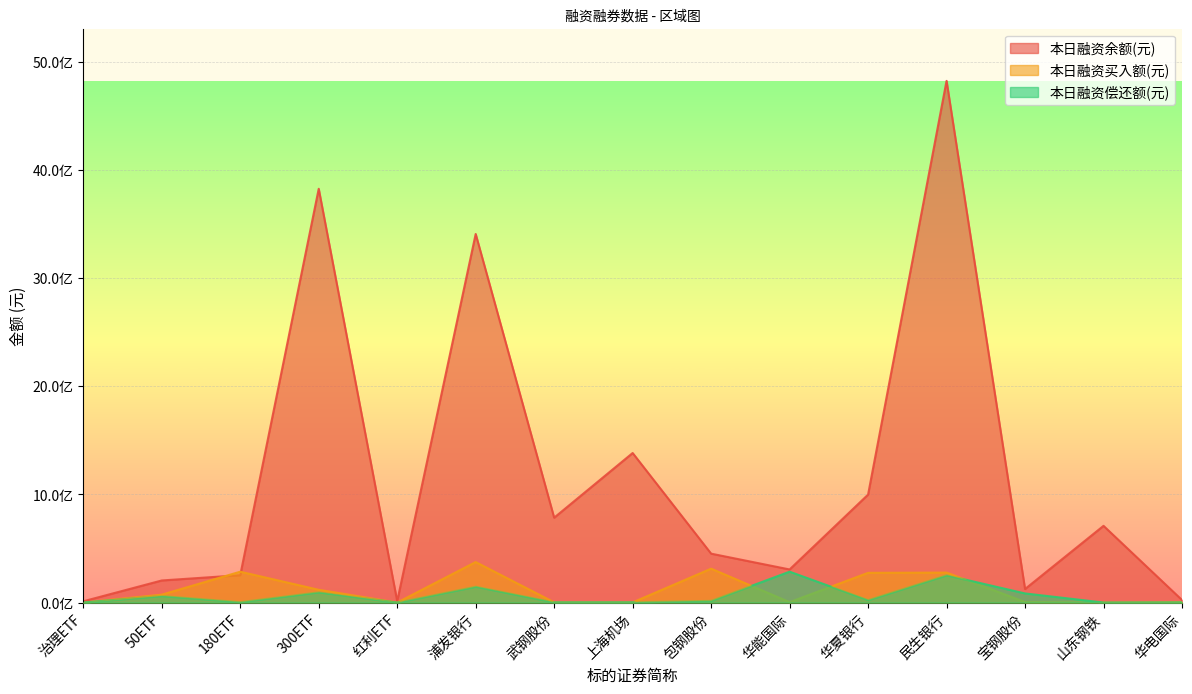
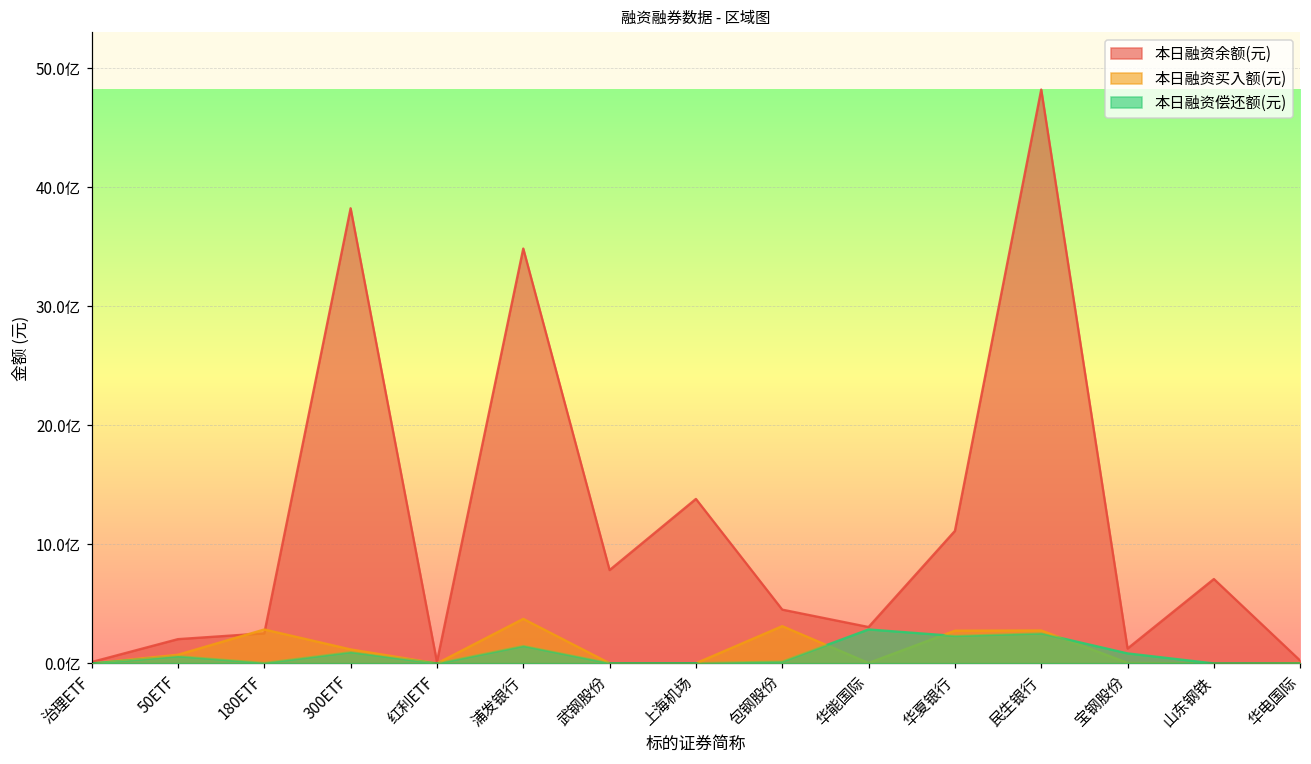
  {
    "本日融资余额(元)": {
      "50ETF": "2.0亿",
      "180ETF": "2.5亿",
      "300ETF": "38.2亿",
-     "浦发银行": "34.1亿",
+     "浦发银行": "34.9亿",
      "武钢股份": "7.8亿",
      "上海机场": "13.8亿",
      "包钢股份": "4.5亿",
-     "华夏银行": "10.0亿",
+     "华夏银行": "11.1亿",
      "民生银行": "48.2亿",
      "宝钢股份": "1.3亿",
      "山东钢铁": "7.1亿"
    },
    "本日融资买入额(元)": {
      "180ETF": "2.9亿",
      "300ETF": "1.2亿",
      "浦发银行": "3.7亿",
      "包钢股份": "3.1亿",
      "华能国际": "0.0亿",
      "华夏银行": "2.8亿",
      "民生银行": "2.8亿",
      "宝钢股份": "0.0亿"
    },
    "本日融资偿还额(元)": {
      "180ETF": "0.0亿",
      "300ETF": "0.9亿",
      "浦发银行": "1.5亿",
      "包钢股份": "0.2亿",
-     "华夏银行": "0.2亿",
+     "华夏银行": "2.3亿",
      "民生银行": "2.5亿",
      "宝钢股份": "0.8亿"
    }
  }
